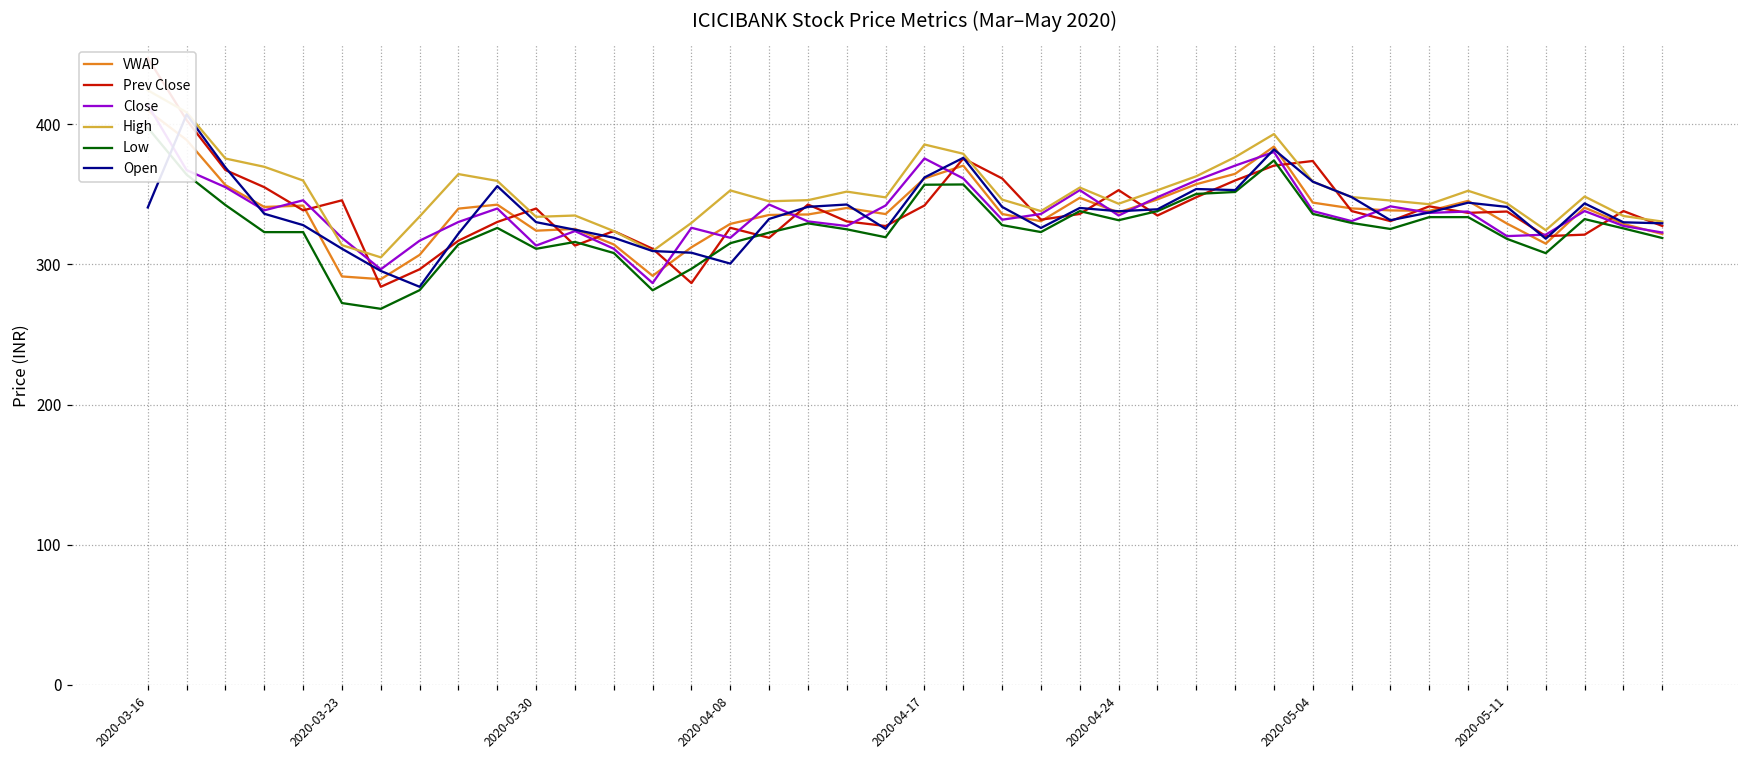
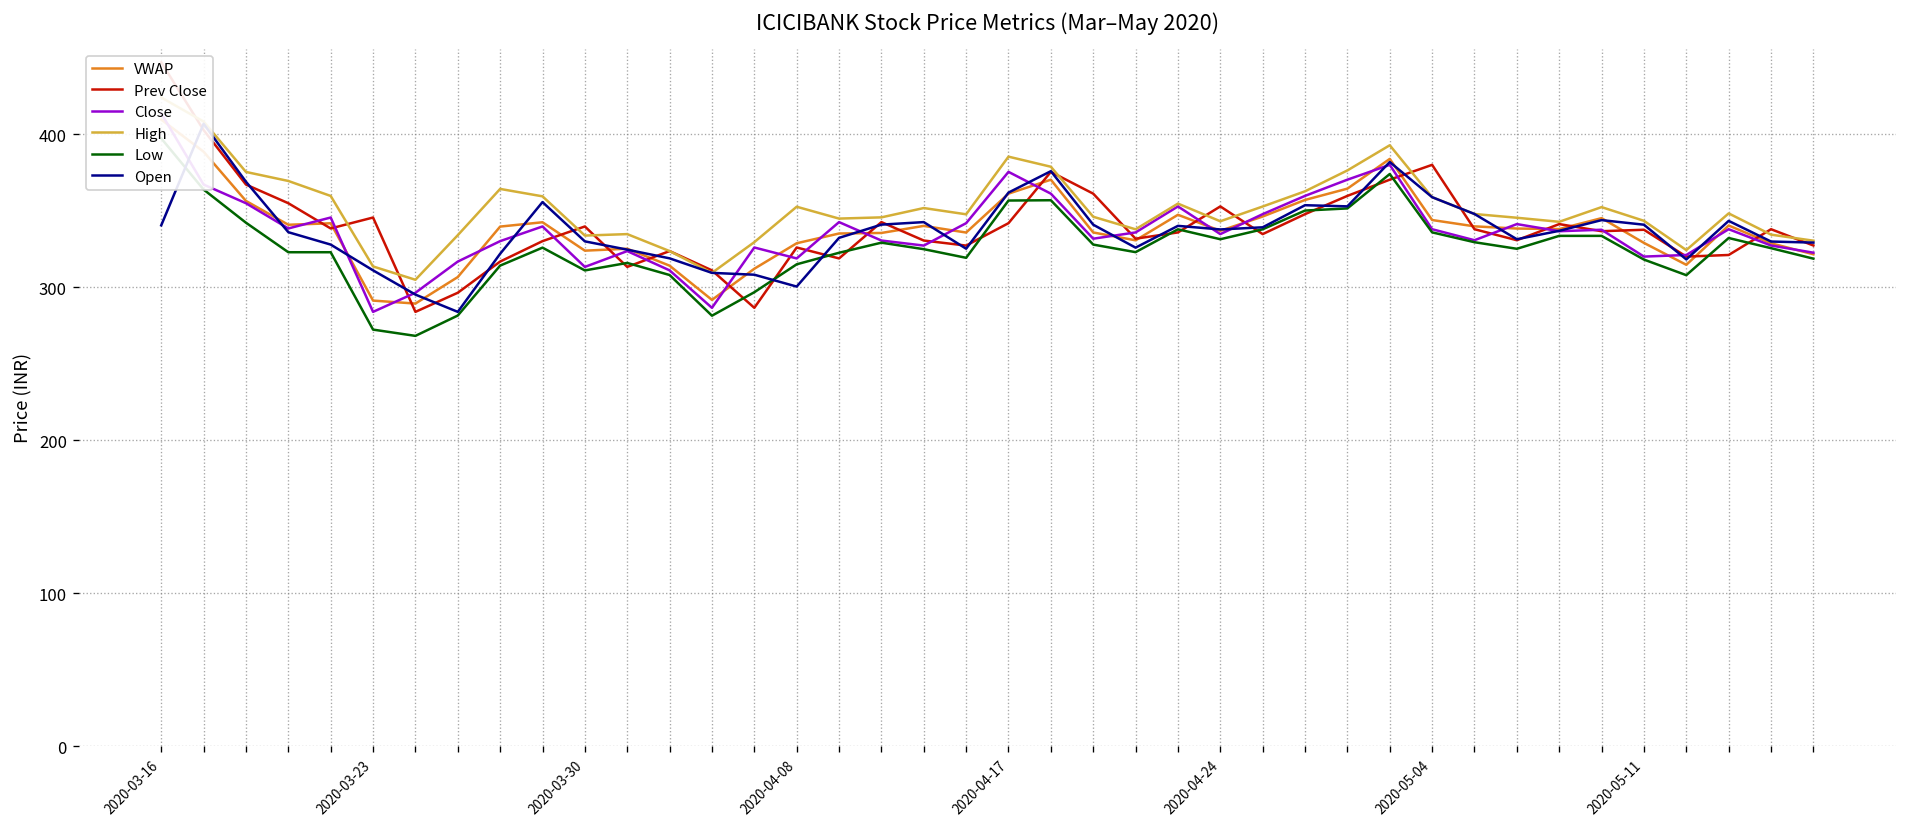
  {
    "Prev Close": {
      "2020-03-23": 346,
      "2020-03-30": 340,
      "2020-04-08": 326,
      "2020-04-17": 342,
      "2020-04-24": 353,
-     "2020-05-04": 374,
+     "2020-05-04": 380,
      "2020-05-11": 338
    },
    "Close": {
-     "2020-03-23": 319,
+     "2020-03-23": 284,
      "2020-03-30": 313,
      "2020-04-08": 319,
      "2020-04-17": 376,
      "2020-04-24": 335,
      "2020-05-04": 338
    },
    "Low": {
      "2020-03-23": 272,
      "2020-03-30": 311,
      "2020-04-08": 315,
      "2020-04-17": 357,
      "2020-04-24": 332,
      "2020-05-04": 336
    },
    "Open": {
      "2020-03-16": 341,
      "2020-03-23": 311,
      "2020-03-30": 330,
      "2020-04-08": 301,
      "2020-05-11": 341
    }
  }
